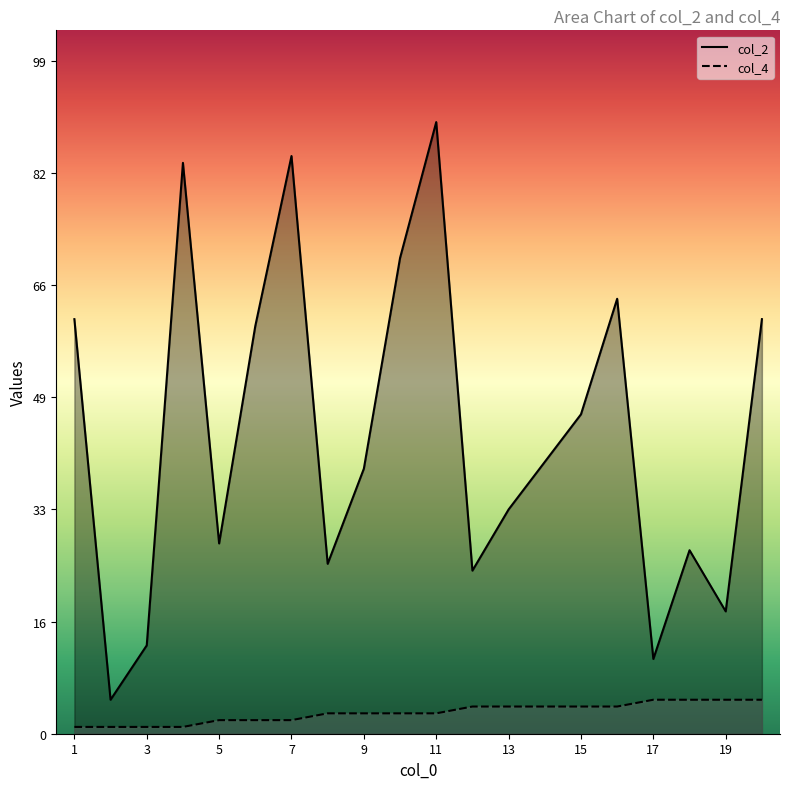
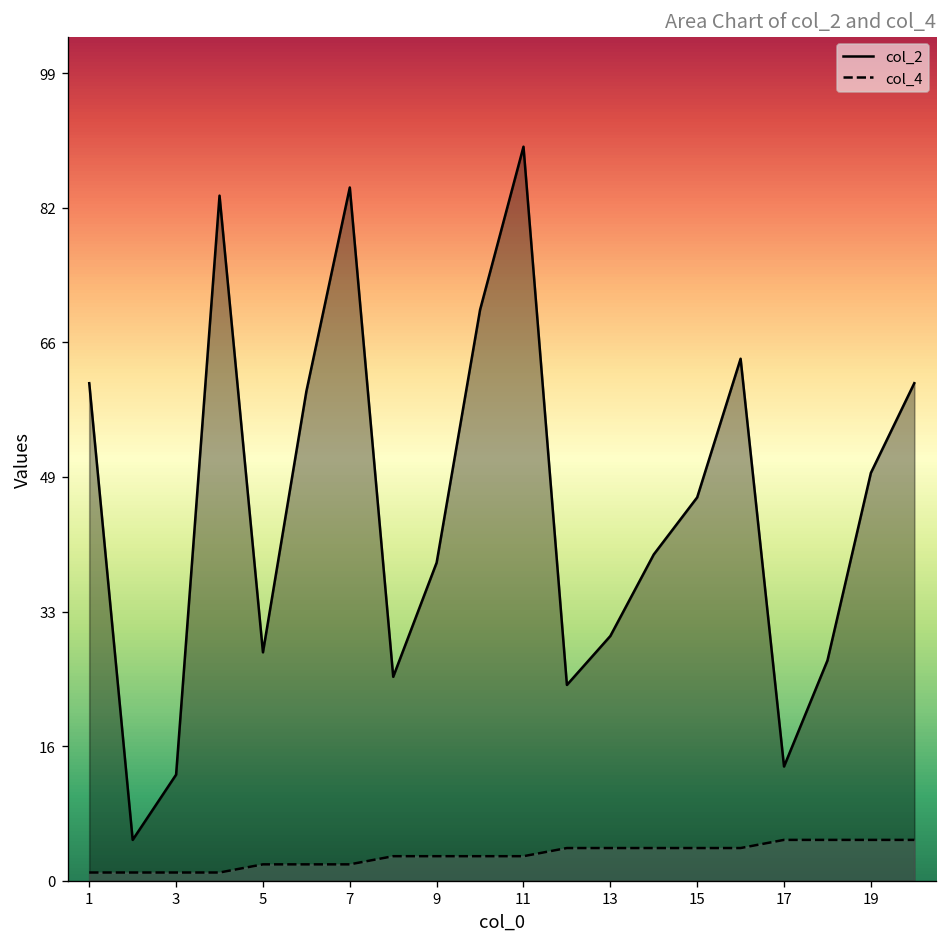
  {
    "col_2": {
      "1": 61,
      "3": 13,
      "5": 28,
      "7": 85,
      "9": 39,
      "11": 90,
-     "13": 33,
+     "13": 30,
      "15": 47,
-     "17": 11,
-     "19": 18
+     "17": 14,
+     "19": 50
    }
  }
